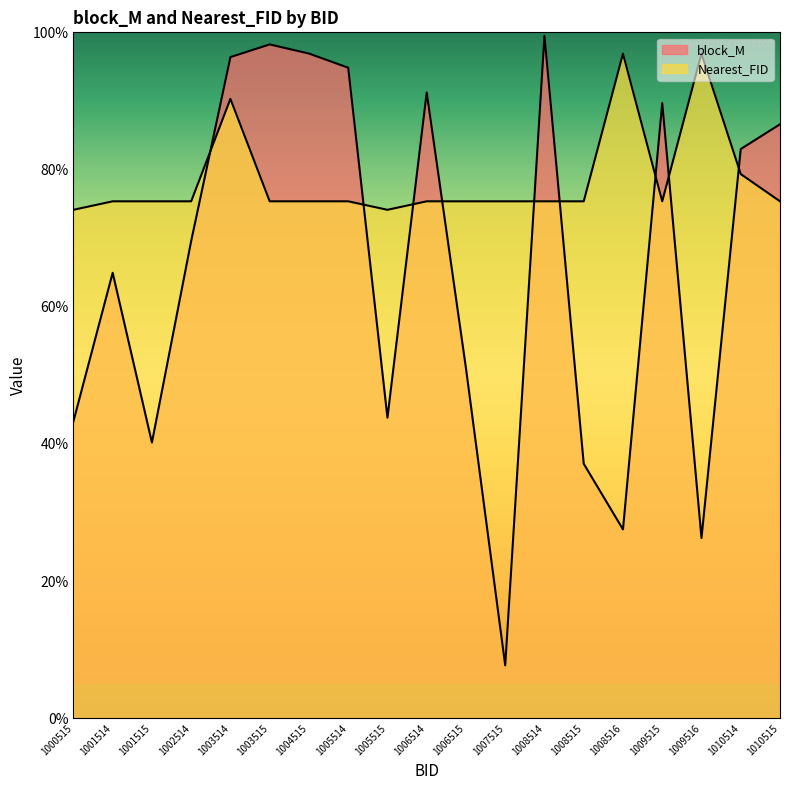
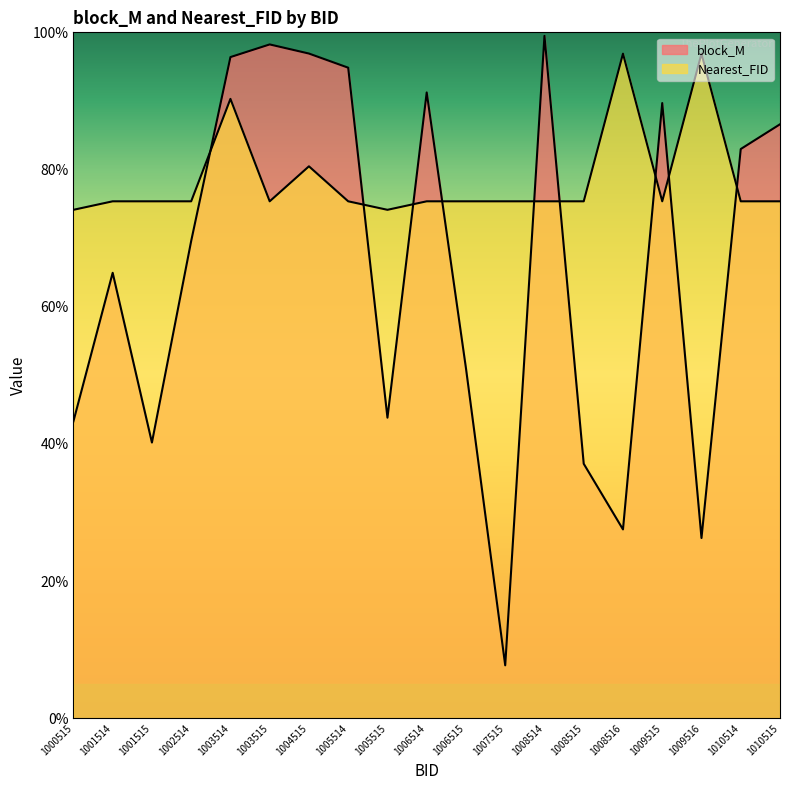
  {
    "block_M": {
      "1000515": "43%",
      "1001514": "65%",
      "1001515": "40%",
      "1002514": "70%",
      "1003514": "96%",
      "1003515": "98%",
      "1004515": "97%",
      "1005514": "95%",
      "1005515": "44%",
      "1006514": "91%",
      "1006515": "51%",
      "1007515": "8%",
      "1008514": "99%",
      "1008515": "37%",
      "1008516": "28%",
      "1009515": "90%",
      "1009516": "26%",
      "1010514": "83%",
      "1010515": "87%"
    },
    "Nearest_FID": {
      "1000515": "74%",
      "1001514": "75%",
      "1001515": "75%",
      "1002514": "75%",
      "1003514": "90%",
      "1003515": "75%",
-     "1004515": "75%",
+     "1004515": "80%",
      "1005514": "75%",
      "1005515": "74%",
      "1006514": "75%",
      "1006515": "75%",
      "1007515": "75%",
      "1008514": "75%",
      "1008515": "75%",
      "1008516": "97%",
      "1009515": "75%",
-     "1010514": "79%",
+     "1010514": "75%",
      "1010515": "75%"
    }
  }
